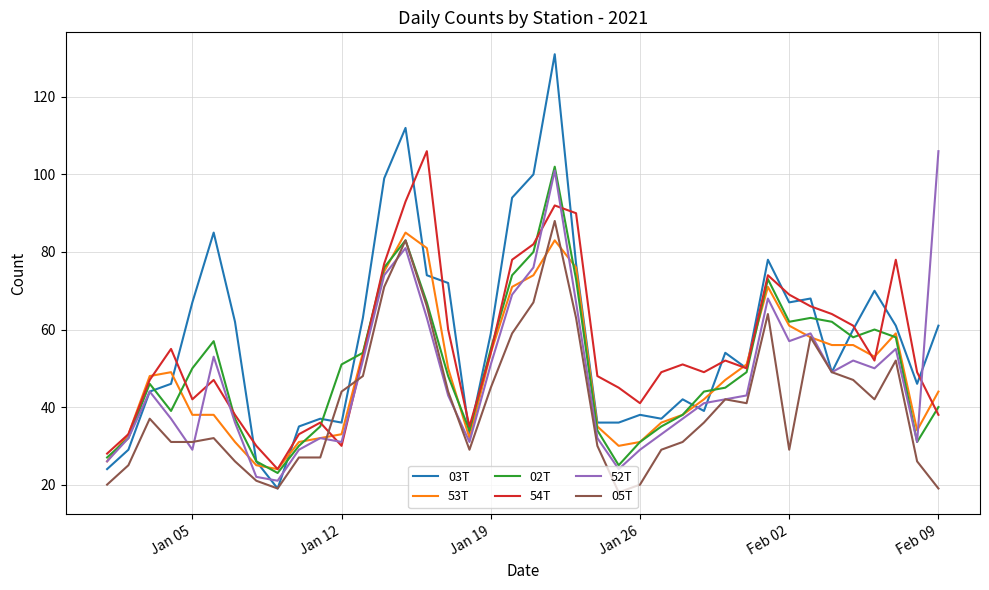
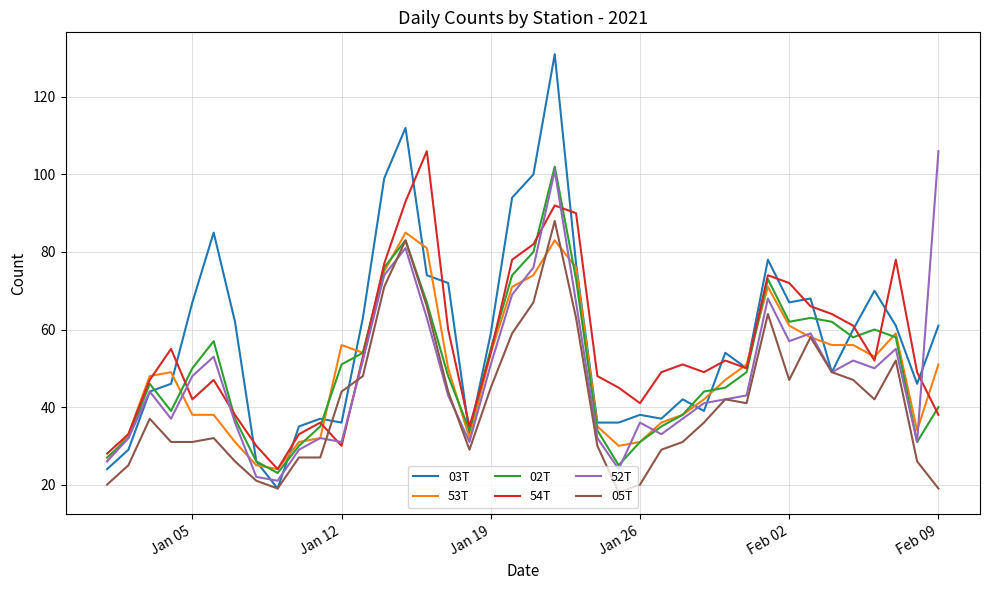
  {
    "03T": {
      "Jan 05": 67,
      "Jan 12": 36,
      "Jan 19": 59,
      "Jan 26": 38,
      "Feb 02": 67,
      "Feb 09": 61
    },
    "53T": {
      "Jan 05": 38,
-     "Jan 12": 33,
+     "Jan 12": 56,
      "Feb 02": 61,
-     "Feb 09": 44
+     "Feb 09": 51
    },
    "02T": {
      "Jan 05": 50,
      "Jan 12": 51,
      "Jan 19": 55,
      "Feb 02": 62,
      "Feb 09": 40
    },
    "54T": {
      "Jan 05": 42,
      "Jan 12": 30,
      "Jan 26": 41,
-     "Feb 02": 69,
+     "Feb 02": 72,
      "Feb 09": 38
    },
    "52T": {
-     "Jan 05": 29,
+     "Jan 05": 48,
      "Jan 12": 31,
      "Jan 19": 51,
-     "Jan 26": 29,
+     "Jan 26": 36,
      "Feb 02": 57,
      "Feb 09": 106
    },
    "05T": {
      "Jan 05": 31,
      "Jan 12": 44,
      "Jan 19": 45,
      "Jan 26": 20,
-     "Feb 02": 29,
+     "Feb 02": 47,
      "Feb 09": 19
    }
  }
